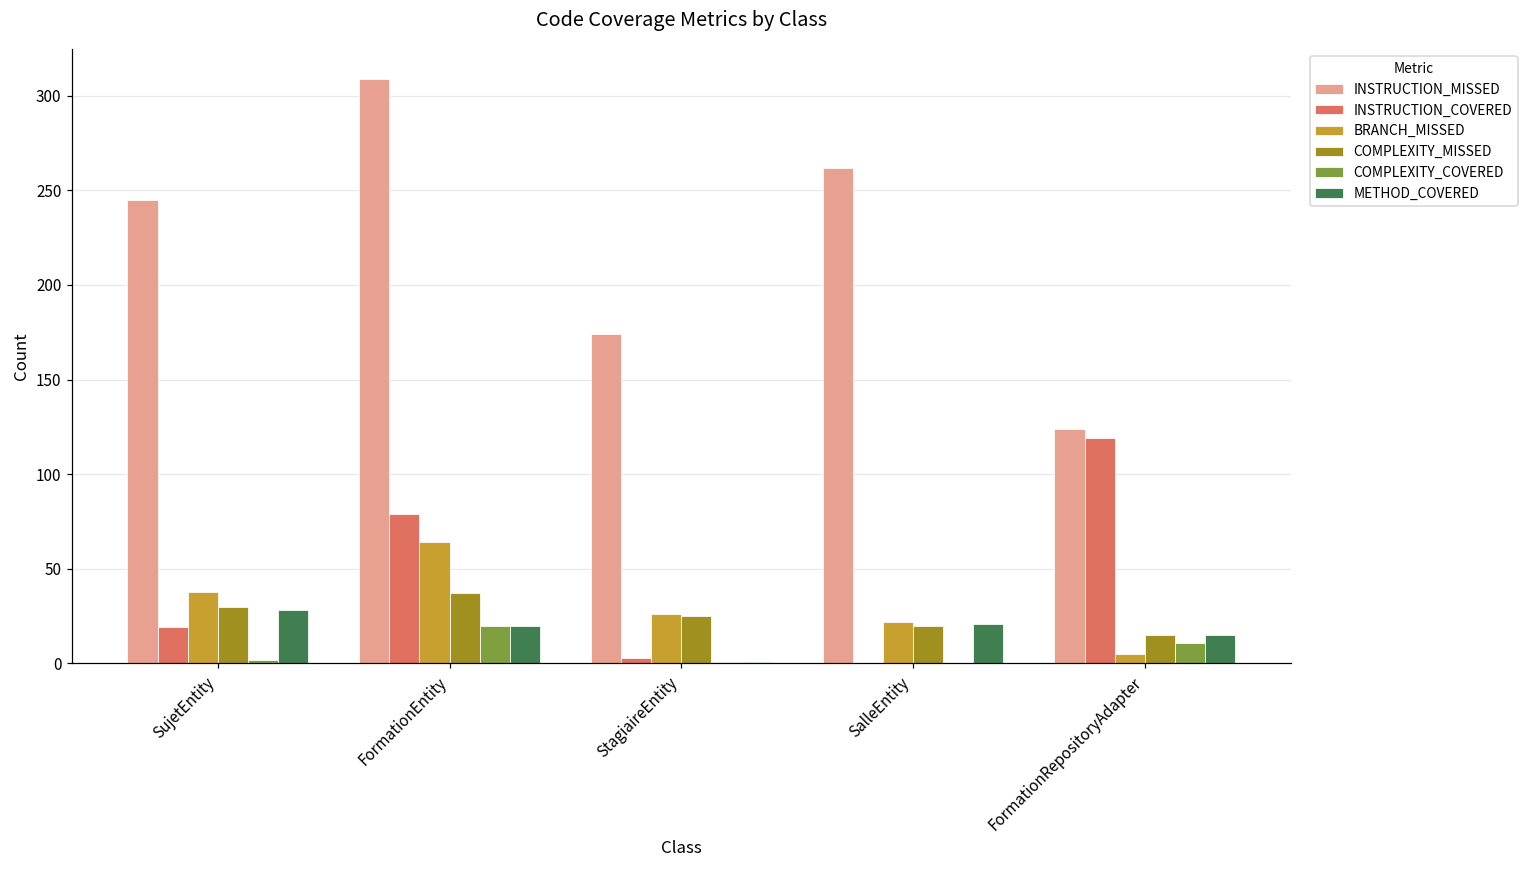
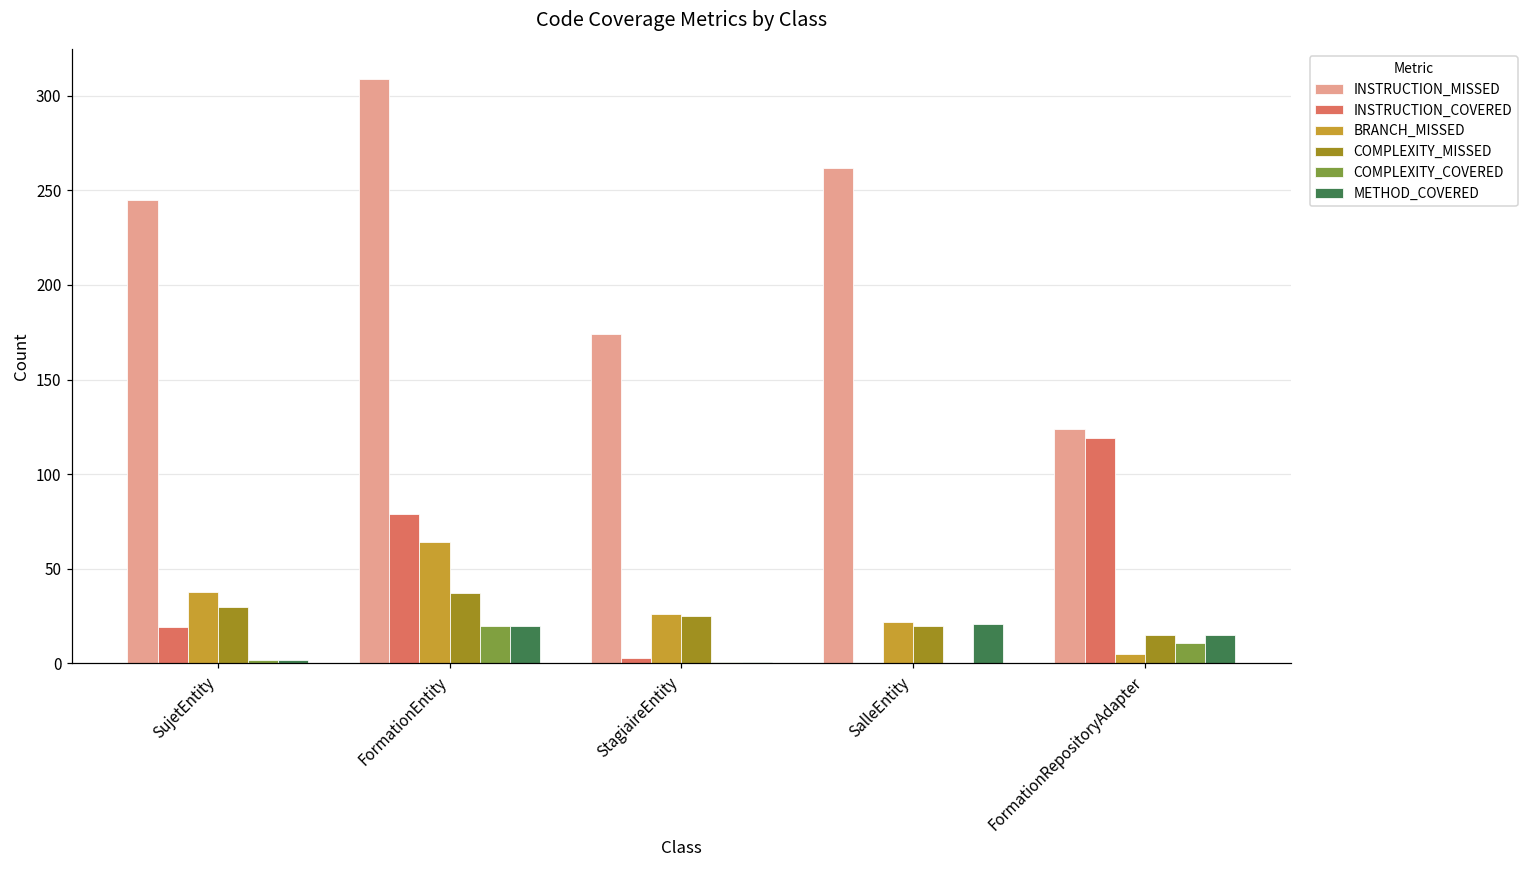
  {
    "INSTRUCTION_MISSED": {
      "SujetEntity": 245,
      "FormationEntity": 309,
      "StagiaireEntity": 174,
      "SalleEntity": 262,
      "FormationRepositoryAdapter": 124
    },
    "INSTRUCTION_COVERED": {
      "SujetEntity": 19,
      "FormationEntity": 79,
      "StagiaireEntity": 3,
      "SalleEntity": 0,
      "FormationRepositoryAdapter": 119
    },
    "METHOD_COVERED": {
-     "SujetEntity": 28,
+     "SujetEntity": 2,
      "FormationEntity": 20,
      "SalleEntity": 21,
      "FormationRepositoryAdapter": 15
    }
  }
